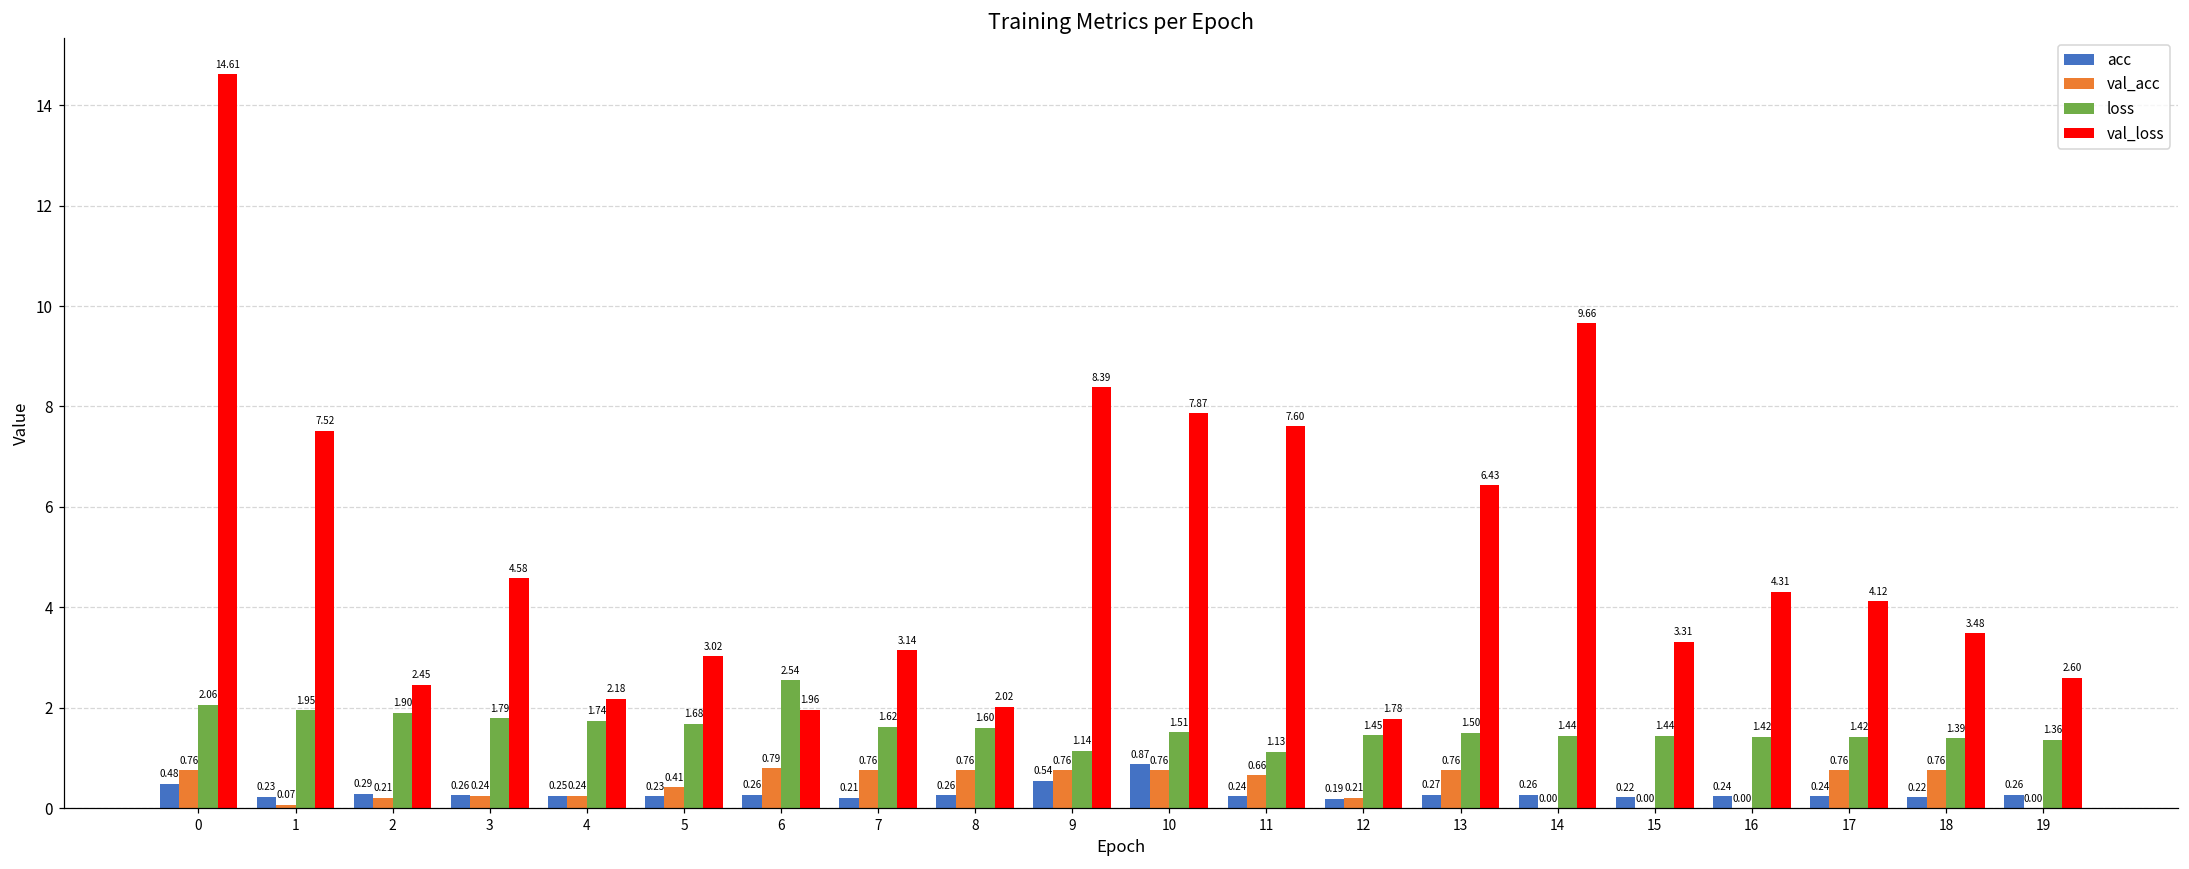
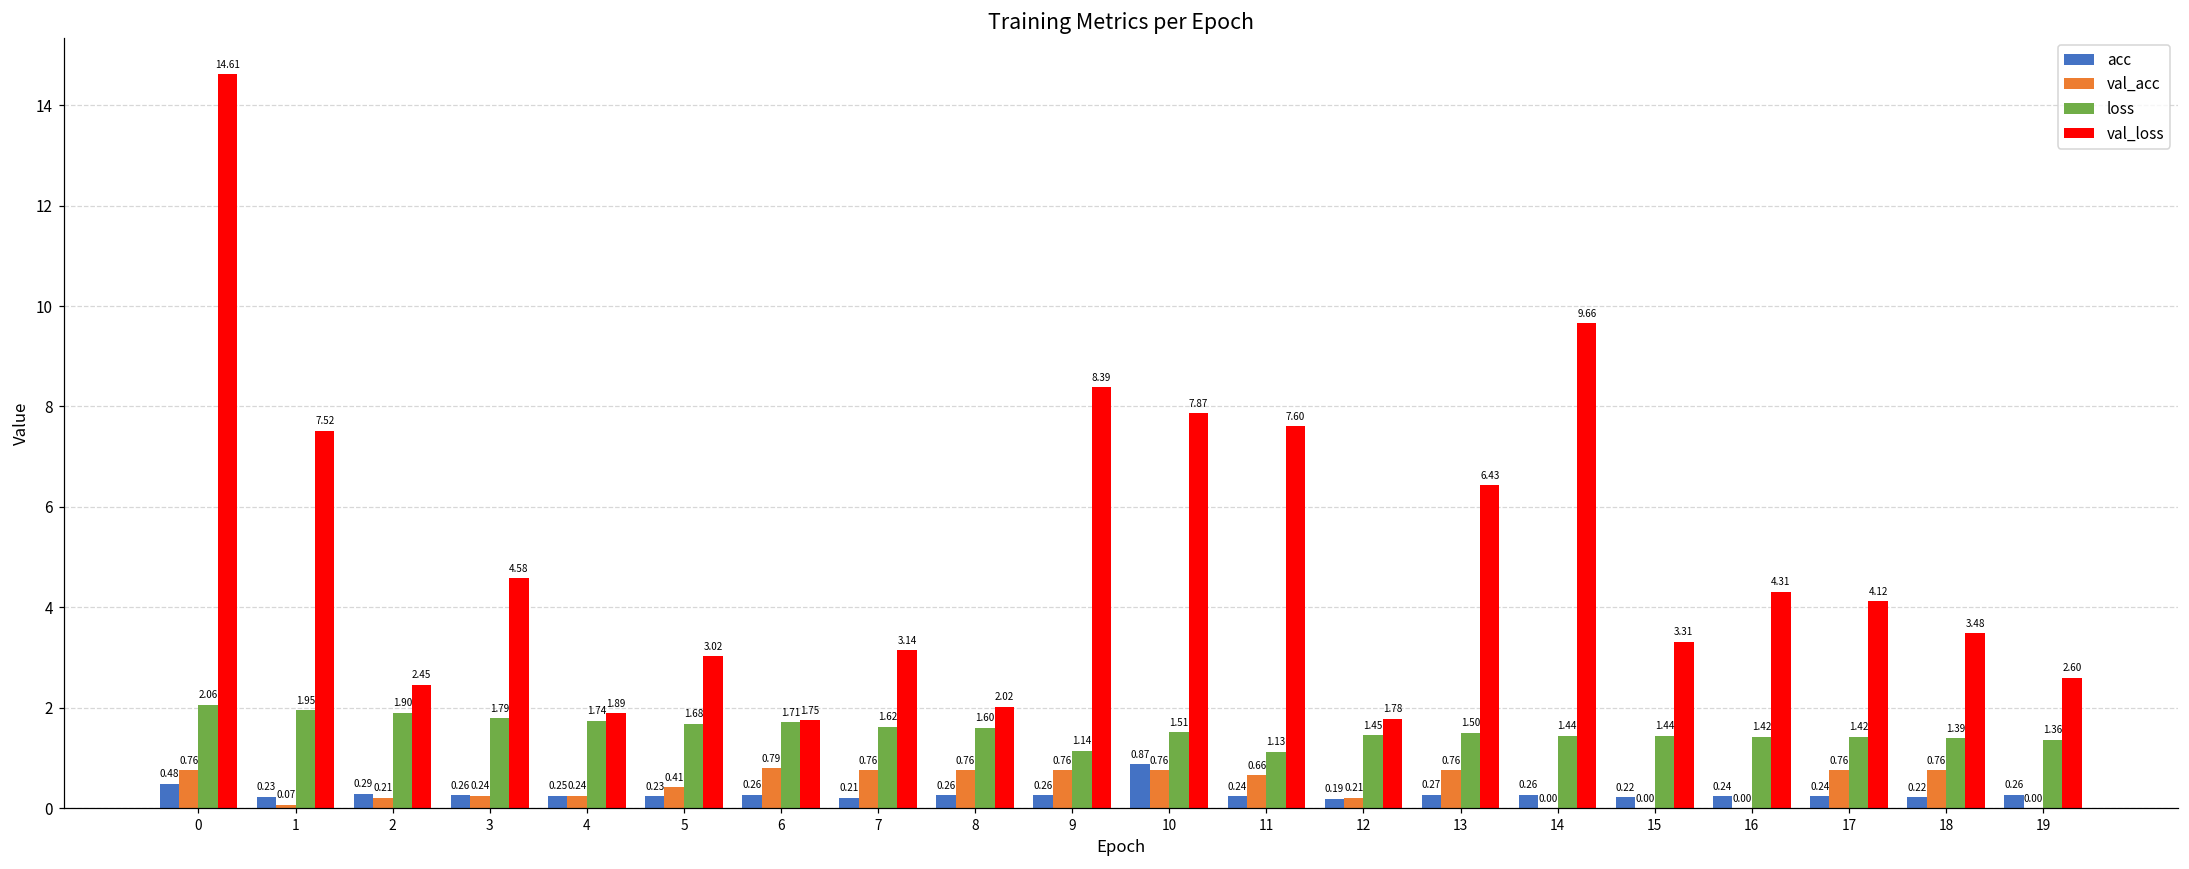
  {
    "acc": {
      "0": 0.48,
      "1": 0.23,
      "2": 0.29,
      "3": 0.26,
      "4": 0.25,
      "5": 0.23,
      "6": 0.26,
      "7": 0.21,
      "8": 0.26,
-     "9": 0.54,
+     "9": 0.26,
      "10": 0.87,
      "11": 0.24,
      "12": 0.19,
      "13": 0.27,
      "14": 0.26,
      "15": 0.22,
      "16": 0.24,
      "17": 0.24,
      "18": 0.22,
      "19": 0.26
    },
    "val_acc": {
      "0": 0.76,
      "1": 0.07,
      "2": 0.21,
      "3": 0.24,
      "4": 0.24,
      "5": 0.41,
      "6": 0.79,
      "7": 0.76,
      "8": 0.76,
      "9": 0.76,
      "10": 0.76,
      "11": 0.66,
      "12": 0.21,
      "13": 0.76,
      "14": 0.00,
      "15": 0.00,
      "16": 0.00,
      "17": 0.76,
      "18": 0.76,
      "19": 0.00
    },
    "loss": {
      "0": 2.06,
      "1": 1.95,
      "2": 1.90,
      "3": 1.79,
      "4": 1.74,
      "5": 1.68,
-     "6": 2.54,
+     "6": 1.71,
      "7": 1.62,
      "8": 1.60,
      "9": 1.14,
      "10": 1.51,
      "11": 1.13,
      "12": 1.45,
      "13": 1.50,
      "14": 1.44,
      "15": 1.44,
      "16": 1.42,
      "17": 1.42,
      "18": 1.39,
      "19": 1.36
    },
    "val_loss": {
      "0": 14.61,
      "1": 7.52,
      "2": 2.45,
      "3": 4.58,
-     "4": 2.18,
+     "4": 1.89,
      "5": 3.02,
-     "6": 1.96,
+     "6": 1.75,
      "7": 3.14,
      "8": 2.02,
      "9": 8.39,
      "10": 7.87,
      "11": 7.60,
      "12": 1.78,
      "13": 6.43,
      "14": 9.66,
      "15": 3.31,
      "16": 4.31,
      "17": 4.12,
      "18": 3.48,
      "19": 2.60
    }
  }
